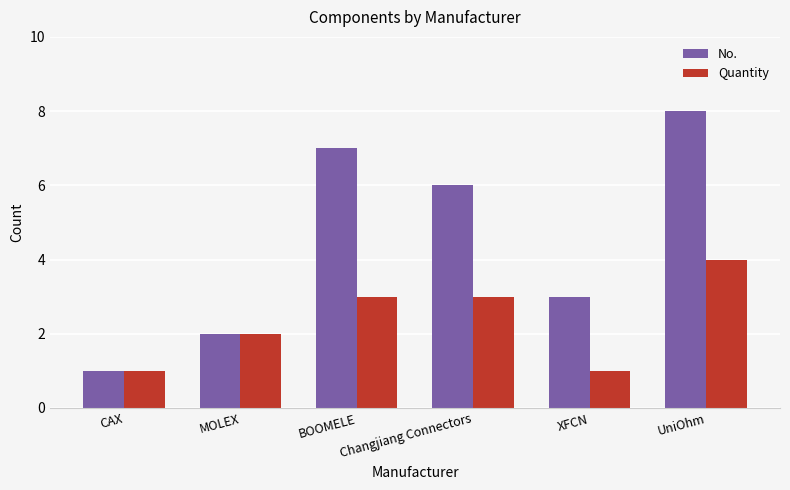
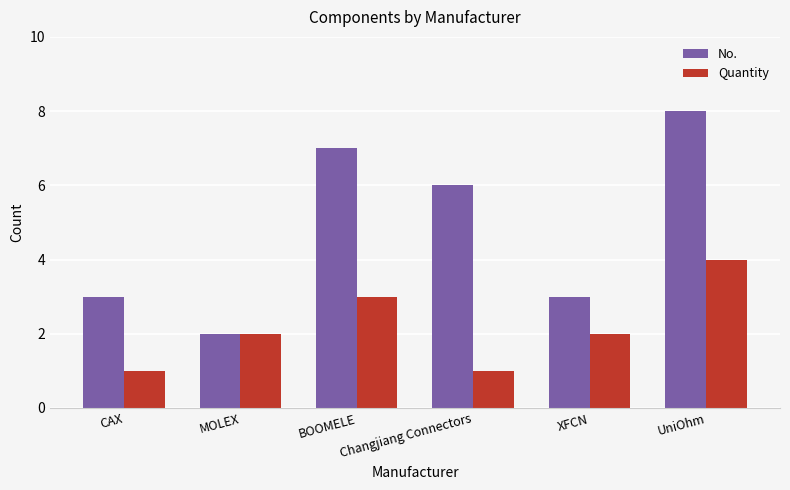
  {
    "No.": {
-     "CAX": 1,
+     "CAX": 3,
      "MOLEX": 2,
      "BOOMELE": 7,
      "Changjiang Connectors": 6,
      "XFCN": 3,
      "UniOhm": 8
    },
    "Quantity": {
      "CAX": 1,
      "MOLEX": 2,
      "BOOMELE": 3,
-     "Changjiang Connectors": 3,
-     "XFCN": 1,
+     "Changjiang Connectors": 1,
+     "XFCN": 2,
      "UniOhm": 4
    }
  }
